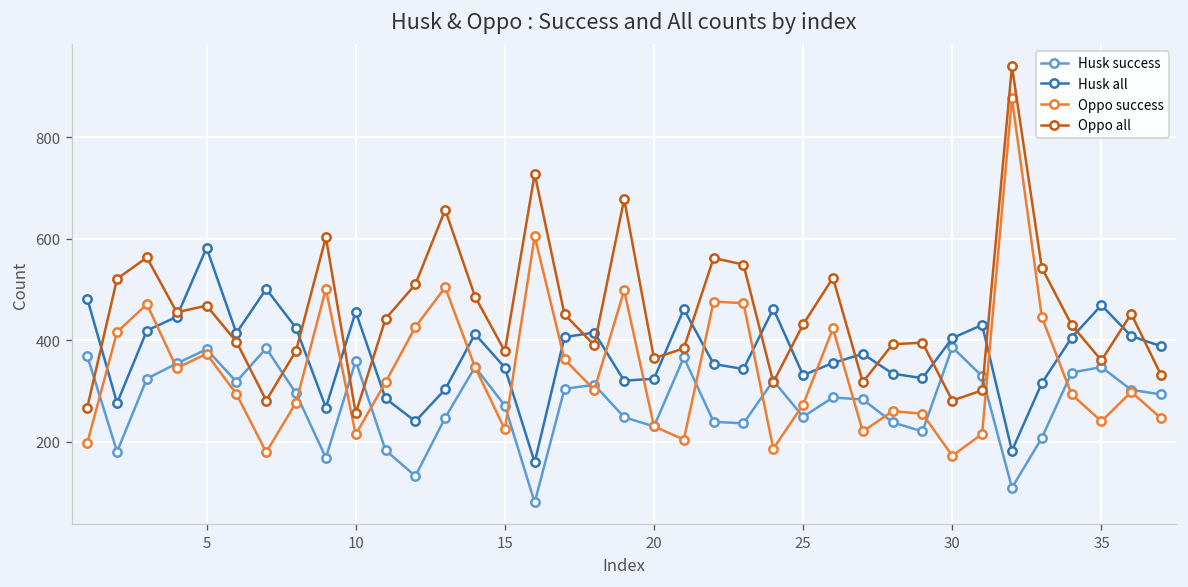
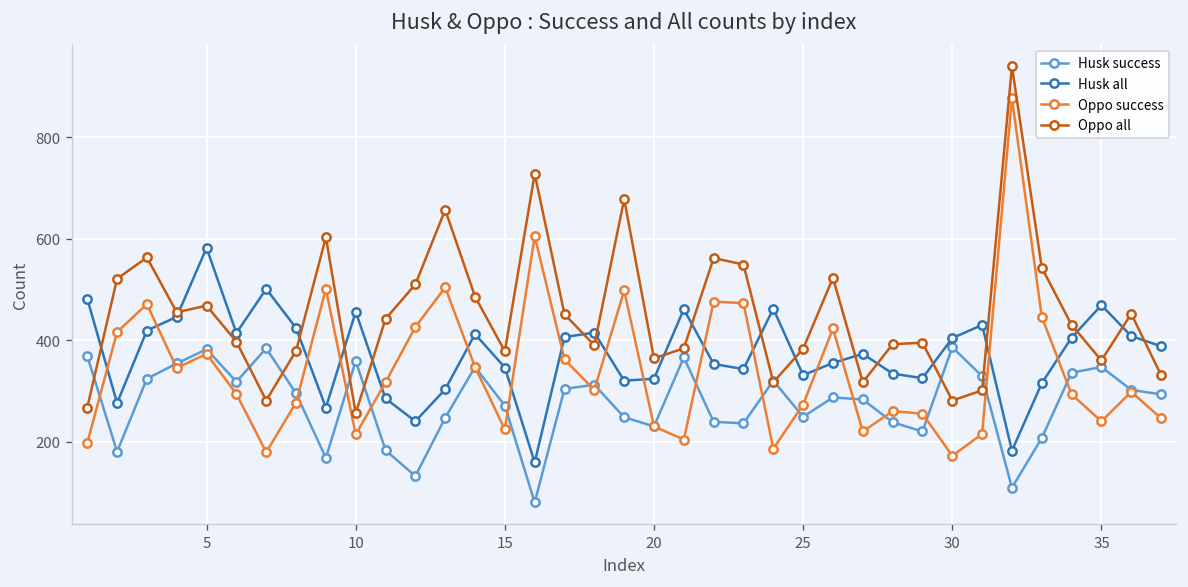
  {
    "Husk success": {
      "5": 380,
      "10": 360,
      "15": 270,
      "25": 250,
      "30": 390,
      "35": 350
    },
    "Husk all": {
      "5": 580,
      "10": 460,
      "15": 350,
      "20": 320,
      "25": 330,
      "30": 400,
      "35": 470
    },
    "Oppo success": {
      "5": 370,
      "10": 210,
      "15": 220,
      "25": 270,
      "30": 170,
      "35": 240
    },
    "Oppo all": {
      "5": 470,
      "10": 260,
      "15": 380,
      "20": 360,
-     "25": 430,
+     "25": 380,
      "30": 280,
      "35": 360
    }
  }
